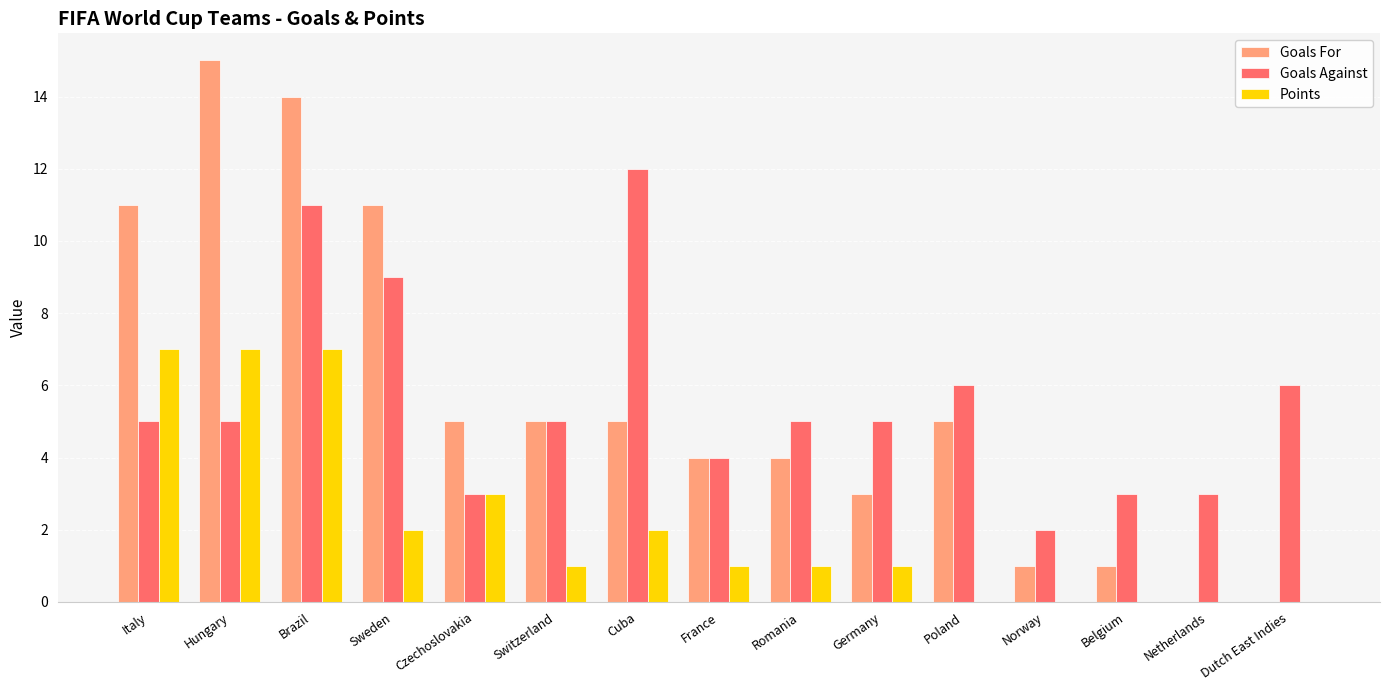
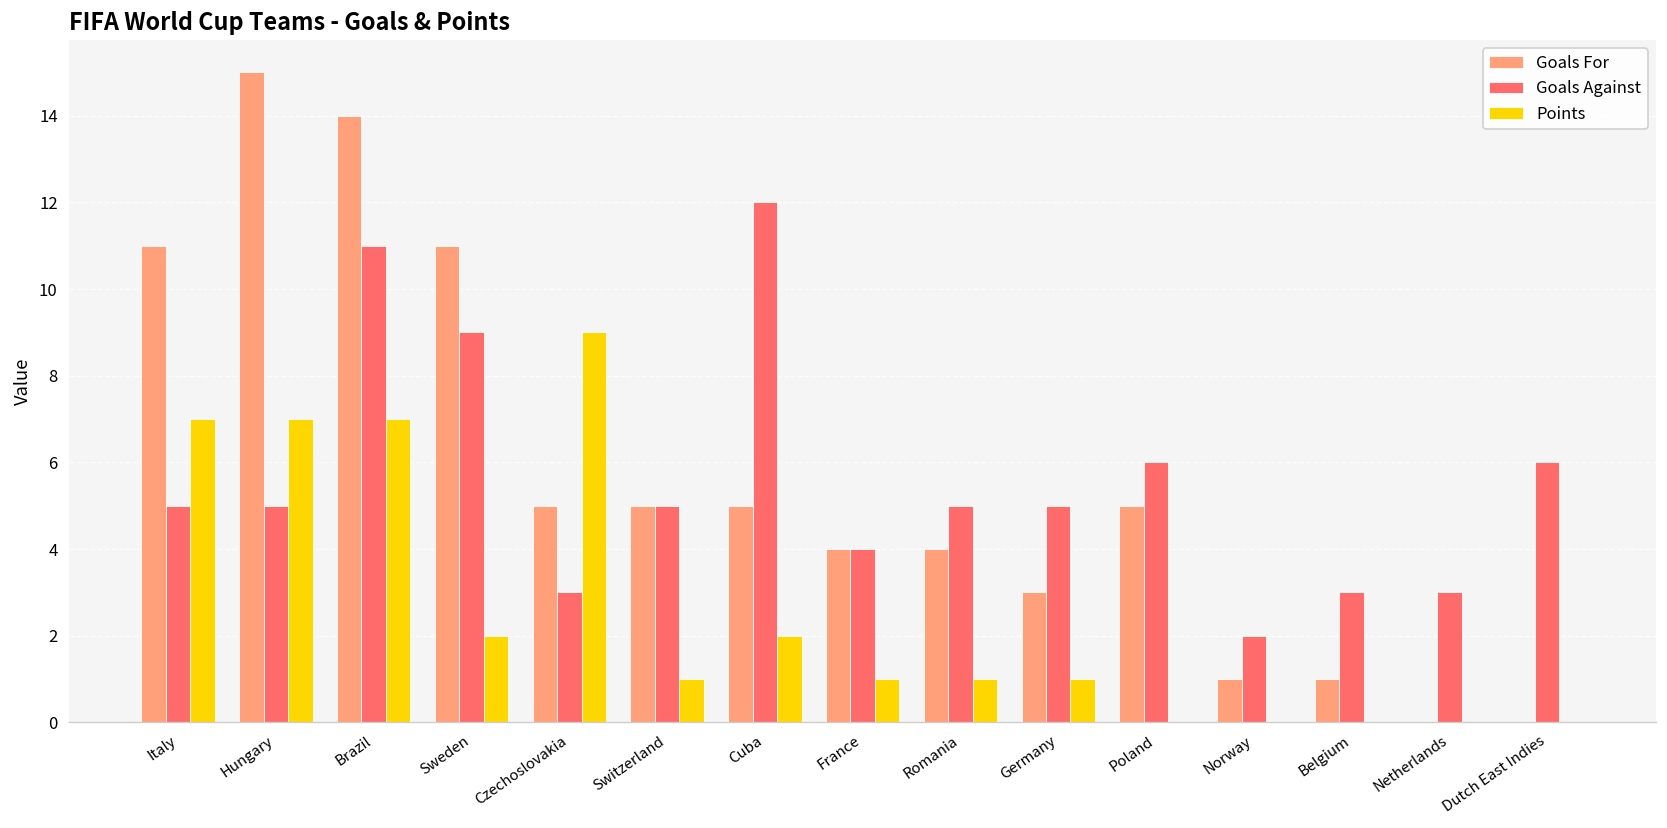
  {
    "Points": {
      "Italy": 7,
      "Hungary": 7,
      "Brazil": 7,
      "Sweden": 2,
-     "Czechoslovakia": 3,
+     "Czechoslovakia": 9,
      "Switzerland": 1,
      "Cuba": 2,
      "France": 1,
      "Romania": 1,
      "Germany": 1,
      "Poland": 0,
      "Norway": 0,
      "Belgium": 0,
      "Netherlands": 0,
      "Dutch East Indies": 0
    }
  }
